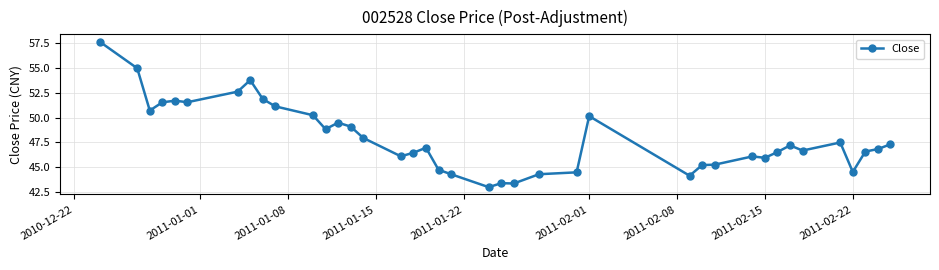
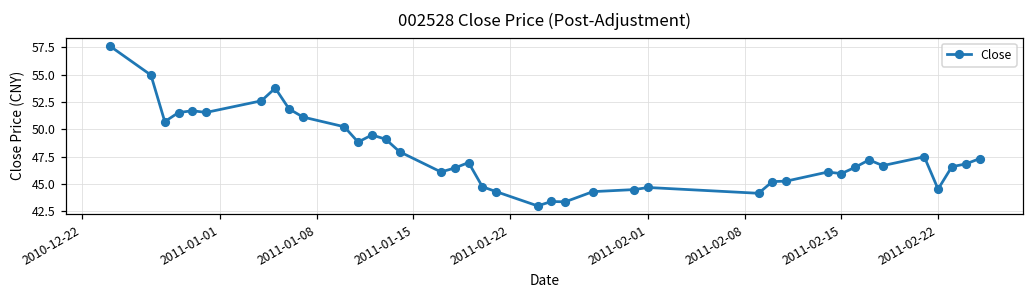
  {
-   "2011-02-01": 50,
+   "2011-02-01": 45,
    "2011-02-15": 46,
    "2011-02-22": 45
  }
